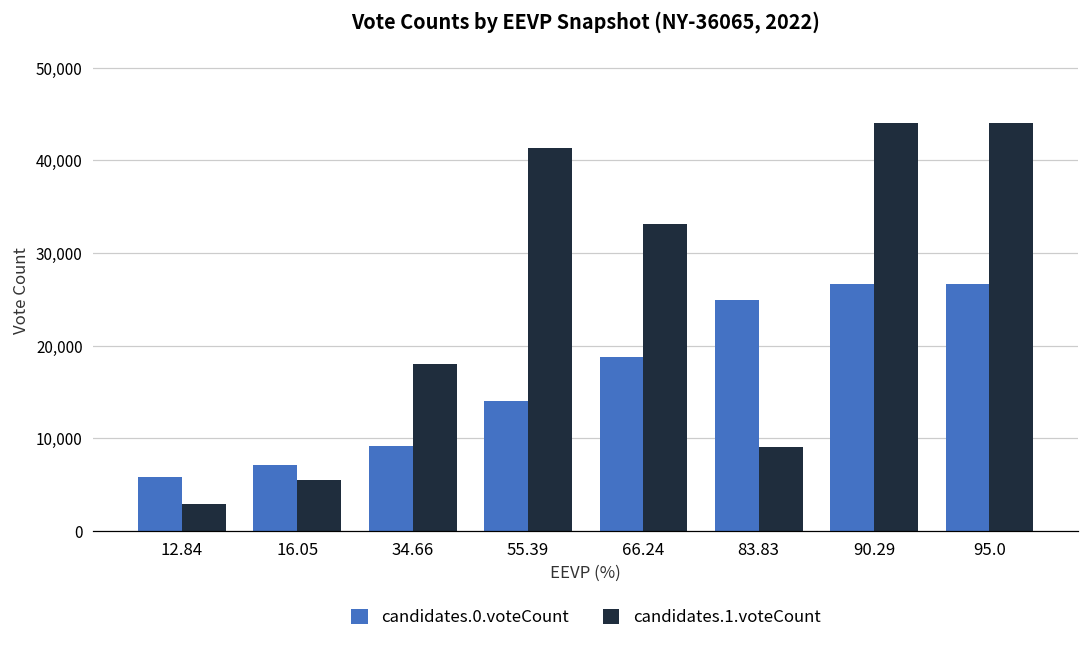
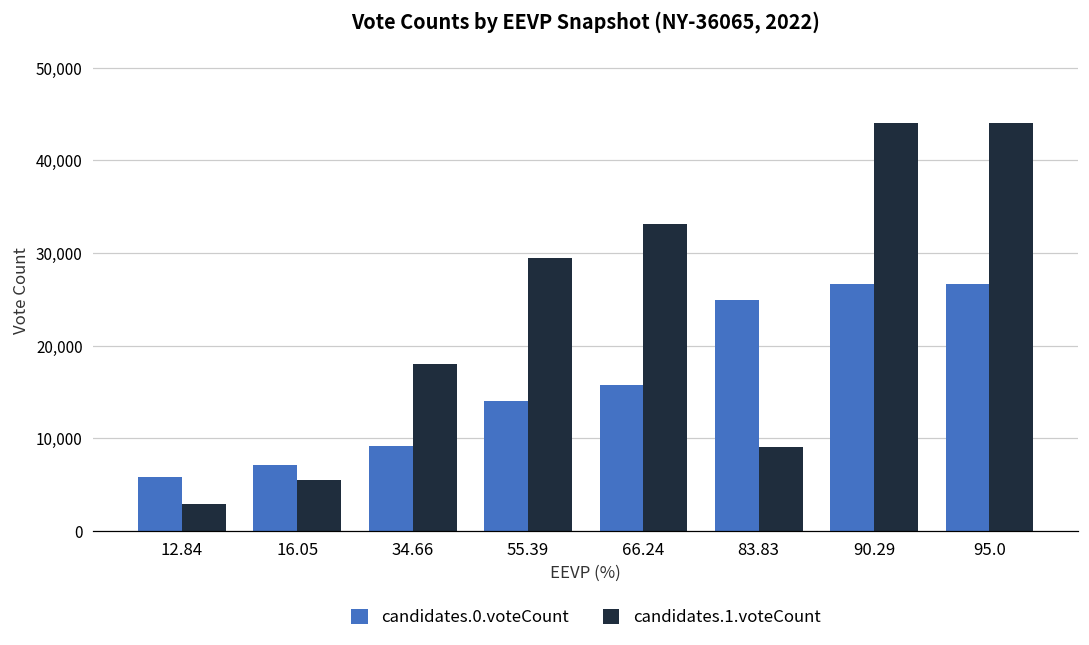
  {
    "candidates.0.voteCount": {
      "12.84": "6,000",
      "16.05": "7,000",
      "34.66": "9,000",
      "55.39": "14,000",
-     "66.24": "19,000",
+     "66.24": "16,000",
      "83.83": "25,000",
      "90.29": "27,000",
      "95.0": "27,000"
    },
    "candidates.1.voteCount": {
      "12.84": "3,000",
      "16.05": "6,000",
      "34.66": "18,000",
-     "55.39": "41,000",
+     "55.39": "29,000",
      "66.24": "33,000",
      "83.83": "9,000",
      "90.29": "44,000",
      "95.0": "44,000"
    }
  }
